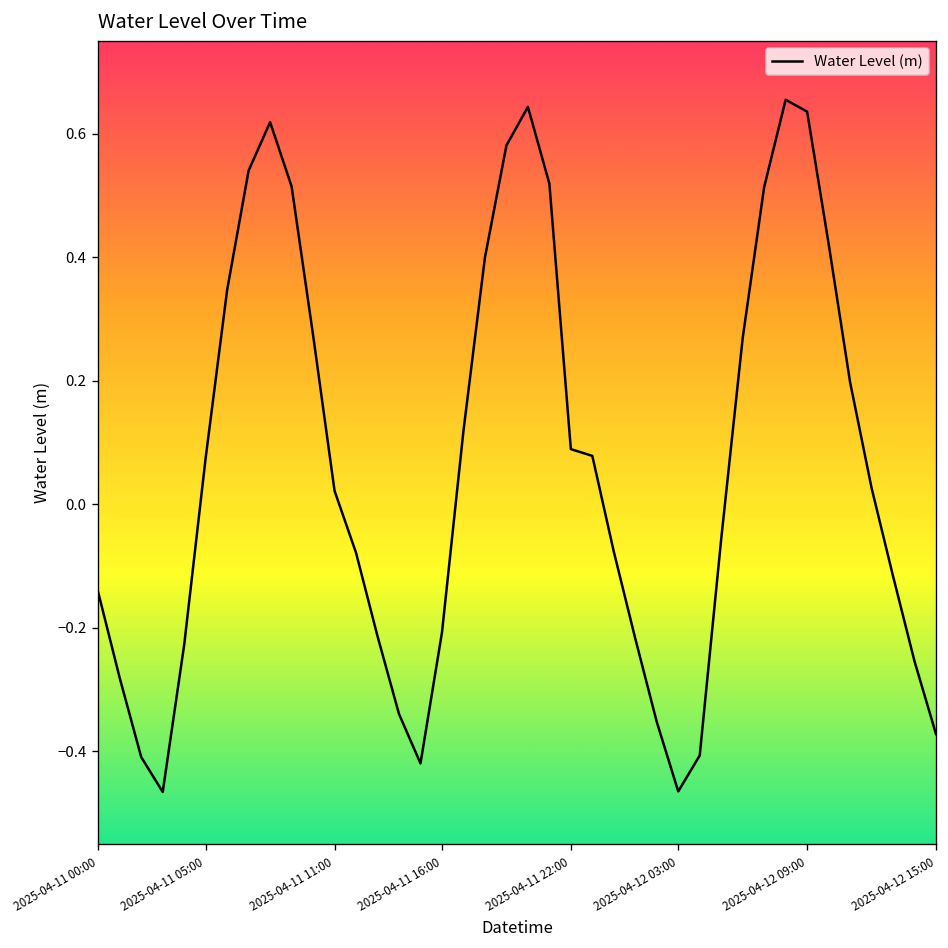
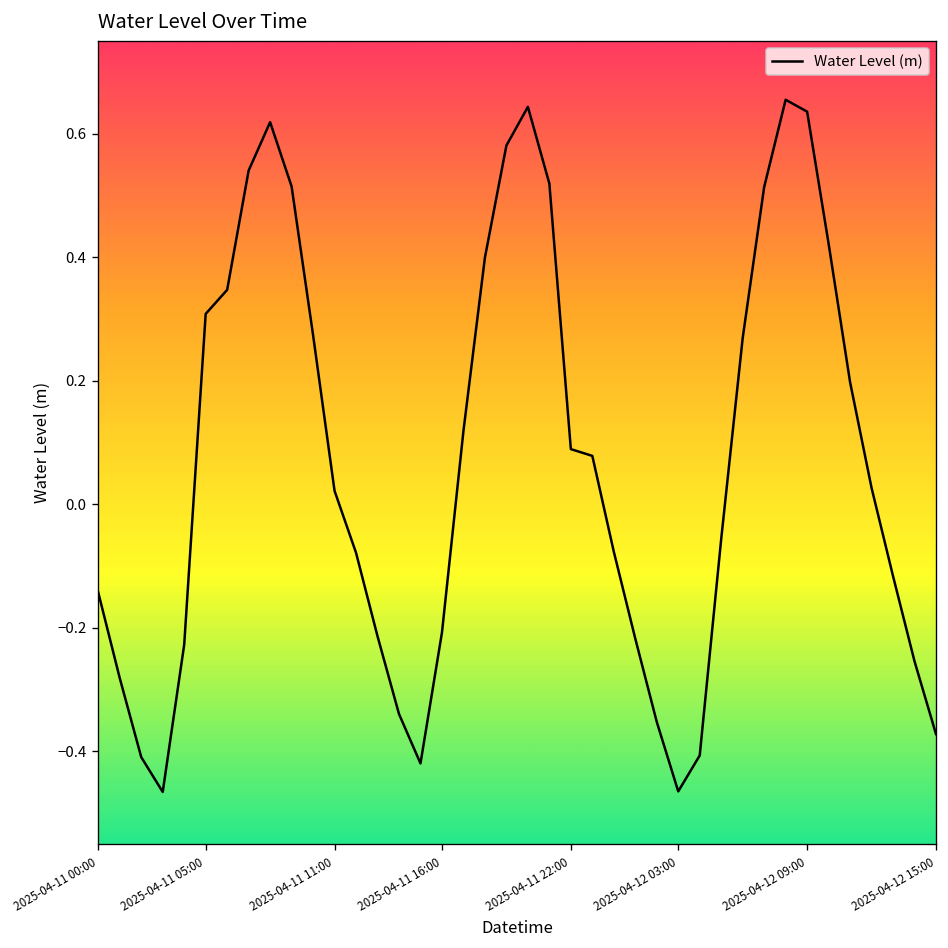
  {
    "2025-04-11 00:00": -0.14,
-   "2025-04-11 05:00": 0.08,
+   "2025-04-11 05:00": 0.31,
    "2025-04-11 11:00": 0.02,
    "2025-04-11 16:00": -0.21,
    "2025-04-11 22:00": 0.09,
    "2025-04-12 03:00": -0.46,
    "2025-04-12 09:00": 0.64,
    "2025-04-12 15:00": -0.37
  }
